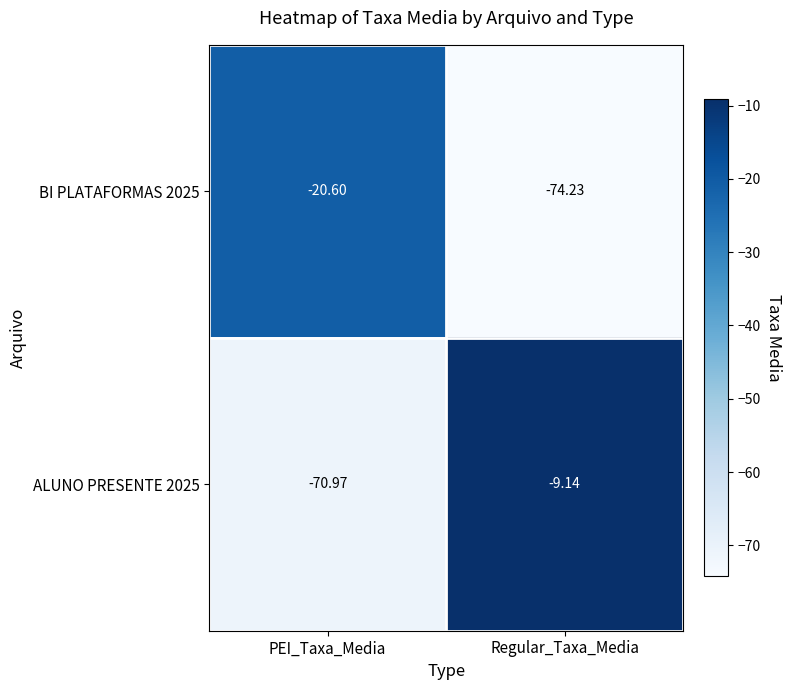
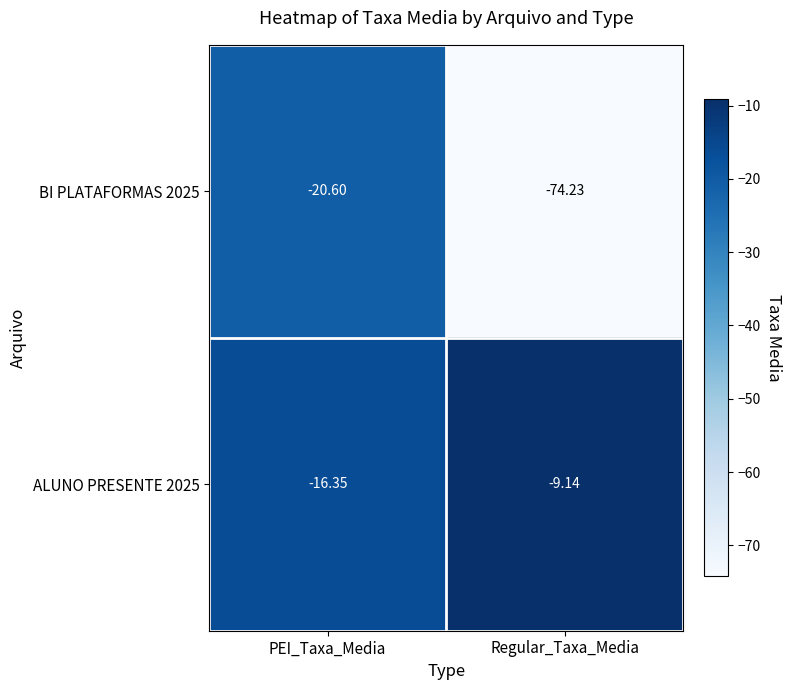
  {
    "BI PLATAFORMAS 2025": {
      "PEI_Taxa_Media": -20.60,
      "Regular_Taxa_Media": -74.23
    },
    "ALUNO PRESENTE 2025": {
-     "PEI_Taxa_Media": -70.97,
+     "PEI_Taxa_Media": -16.35,
      "Regular_Taxa_Media": -9.14
    }
  }
